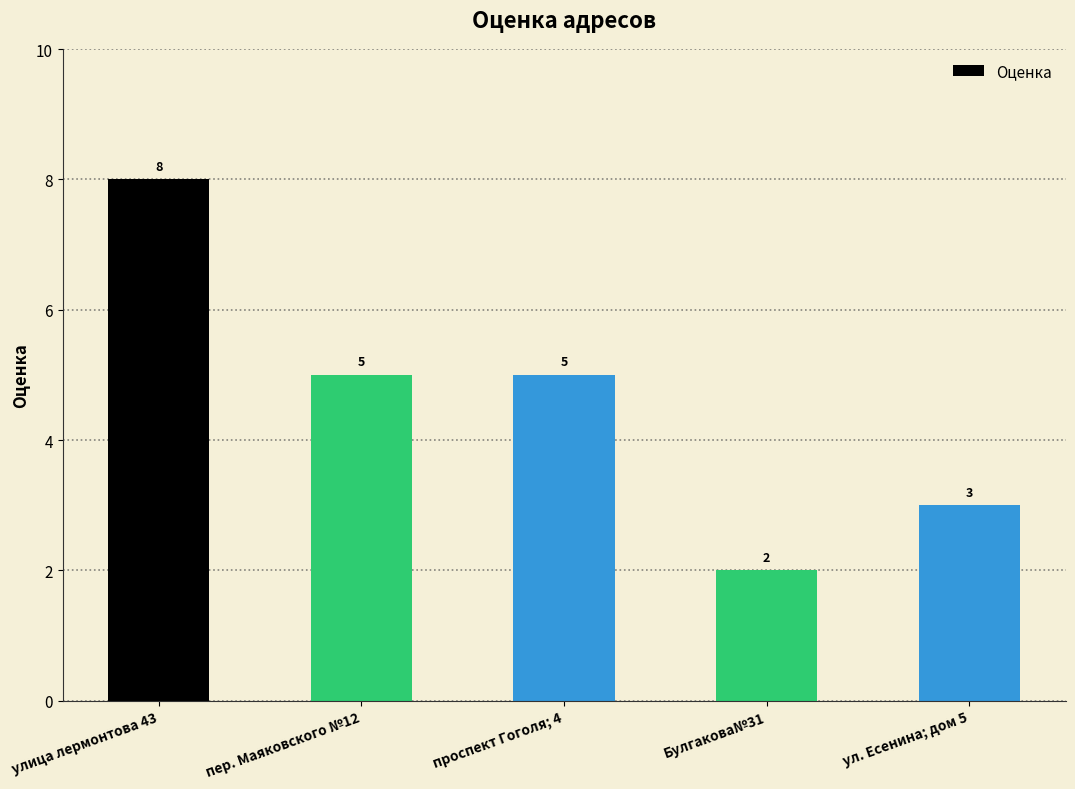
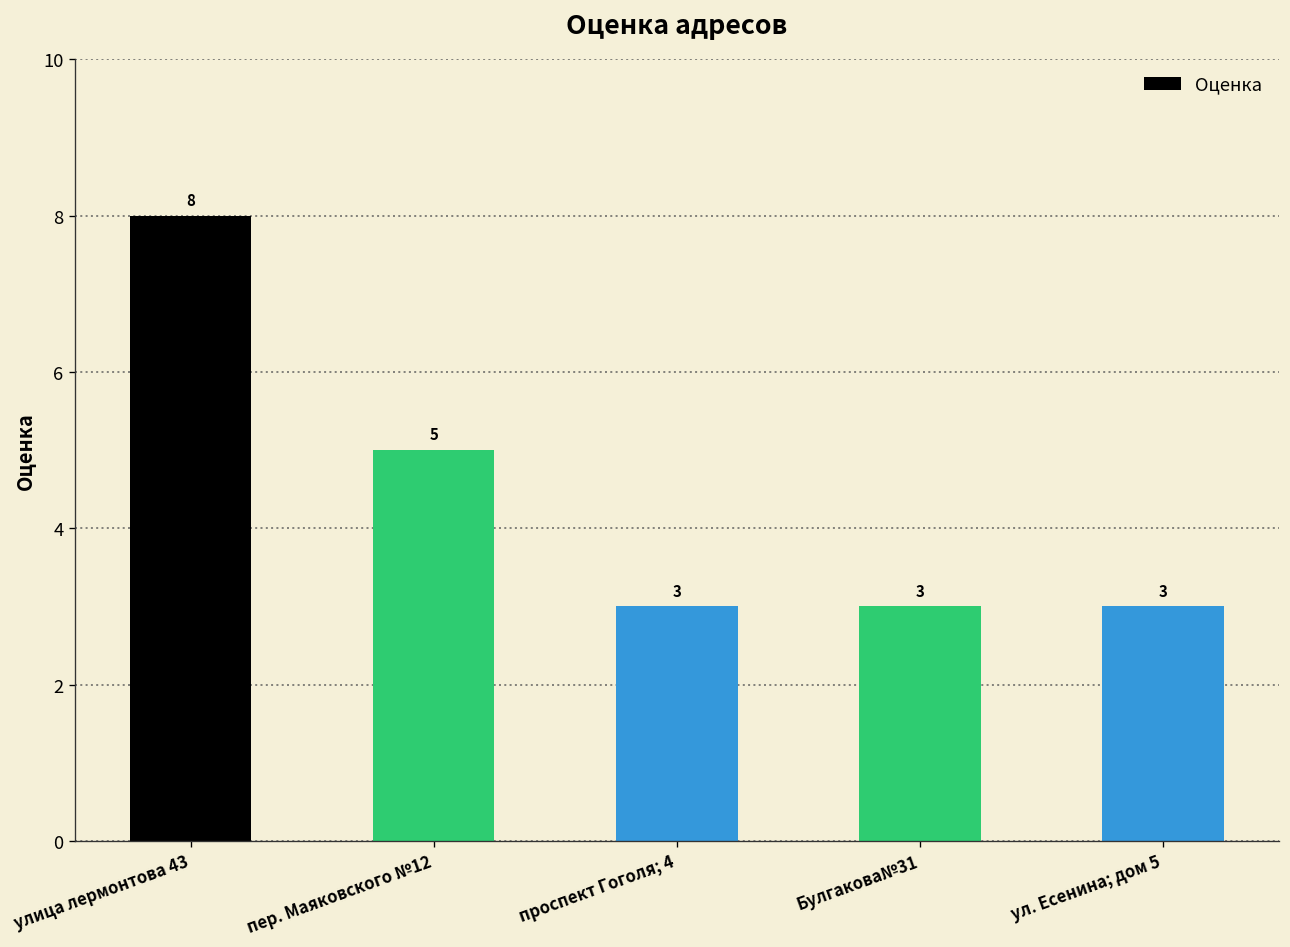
  {
    "улица лермонтова 43": 8,
    "пер. Маяковского №12": 5,
-   "проспект Гоголя; 4": 5,
-   "Булгакова№31": 2,
+   "проспект Гоголя; 4": 3,
+   "Булгакова№31": 3,
    "ул. Есенина; дом 5": 3
  }
